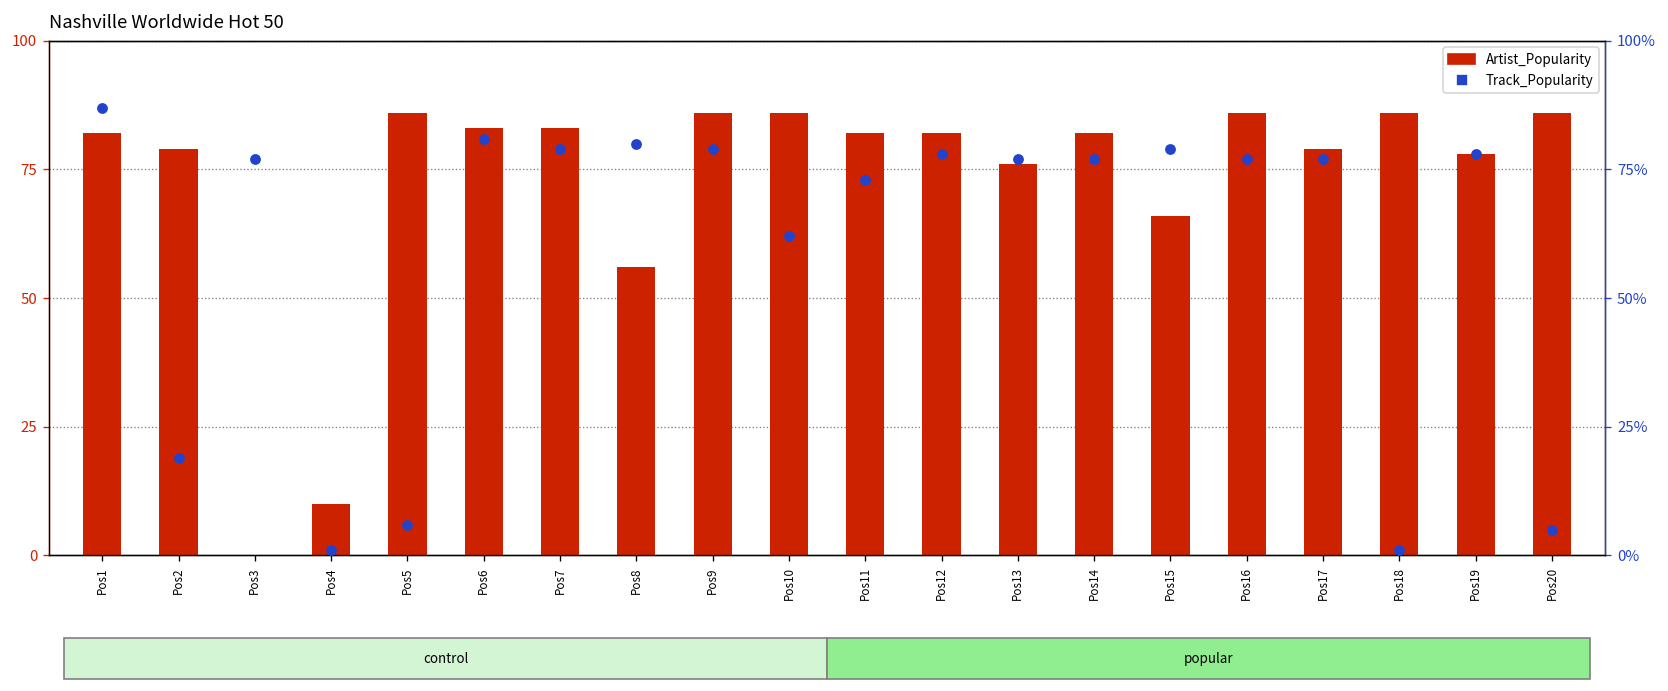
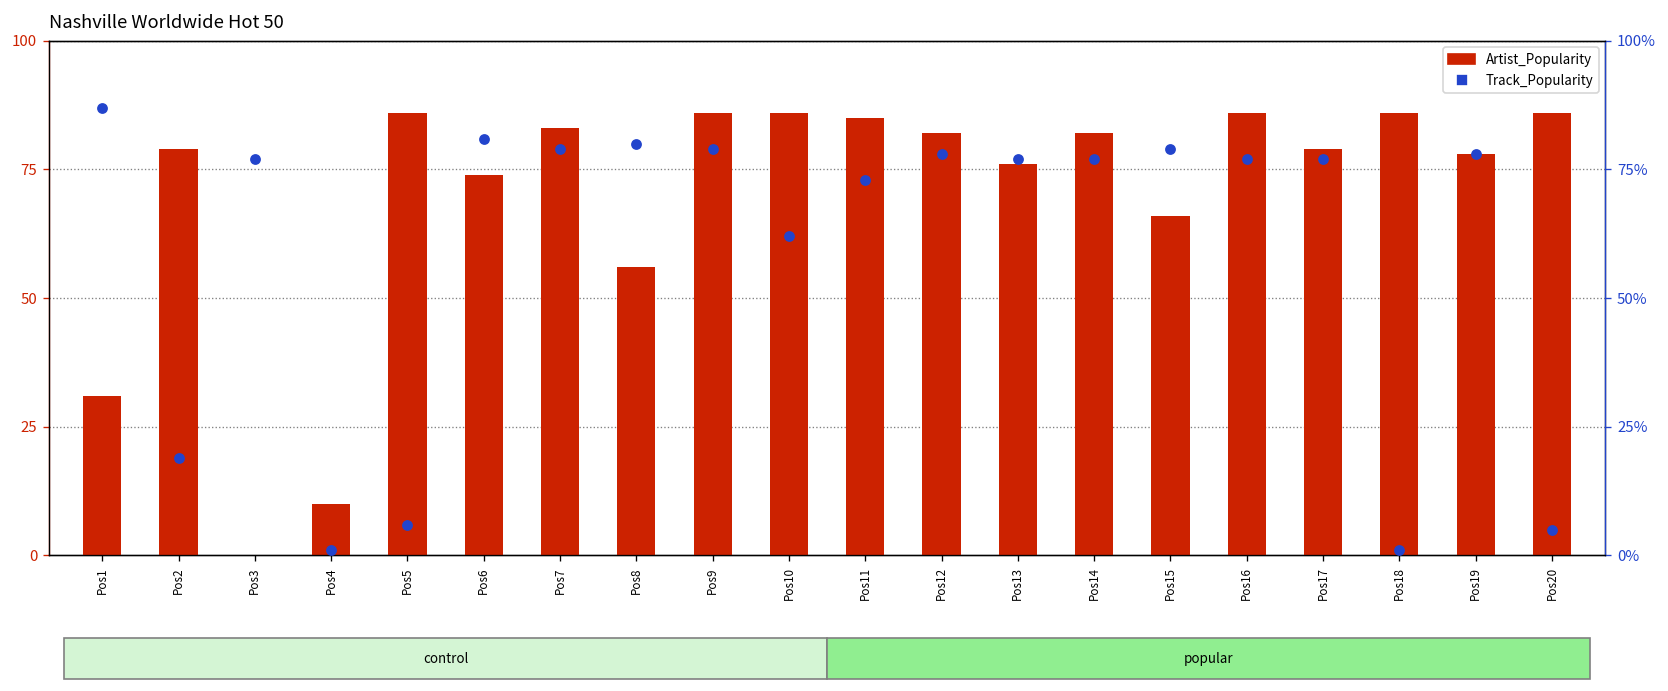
  {
    "Artist_Popularity": {
-     "Pos1": 82,
+     "Pos1": 31,
      "Pos2": 79,
      "Pos3": 0,
      "Pos4": 10,
      "Pos5": 86,
-     "Pos6": 83,
+     "Pos6": 74,
      "Pos7": 83,
      "Pos8": 56,
      "Pos9": 86,
      "Pos10": 86,
-     "Pos11": 82,
+     "Pos11": 85,
      "Pos12": 82,
      "Pos13": 76,
      "Pos14": 82,
      "Pos15": 66,
      "Pos16": 86,
      "Pos17": 79,
      "Pos18": 86,
      "Pos19": 78,
      "Pos20": 86
    }
  }
